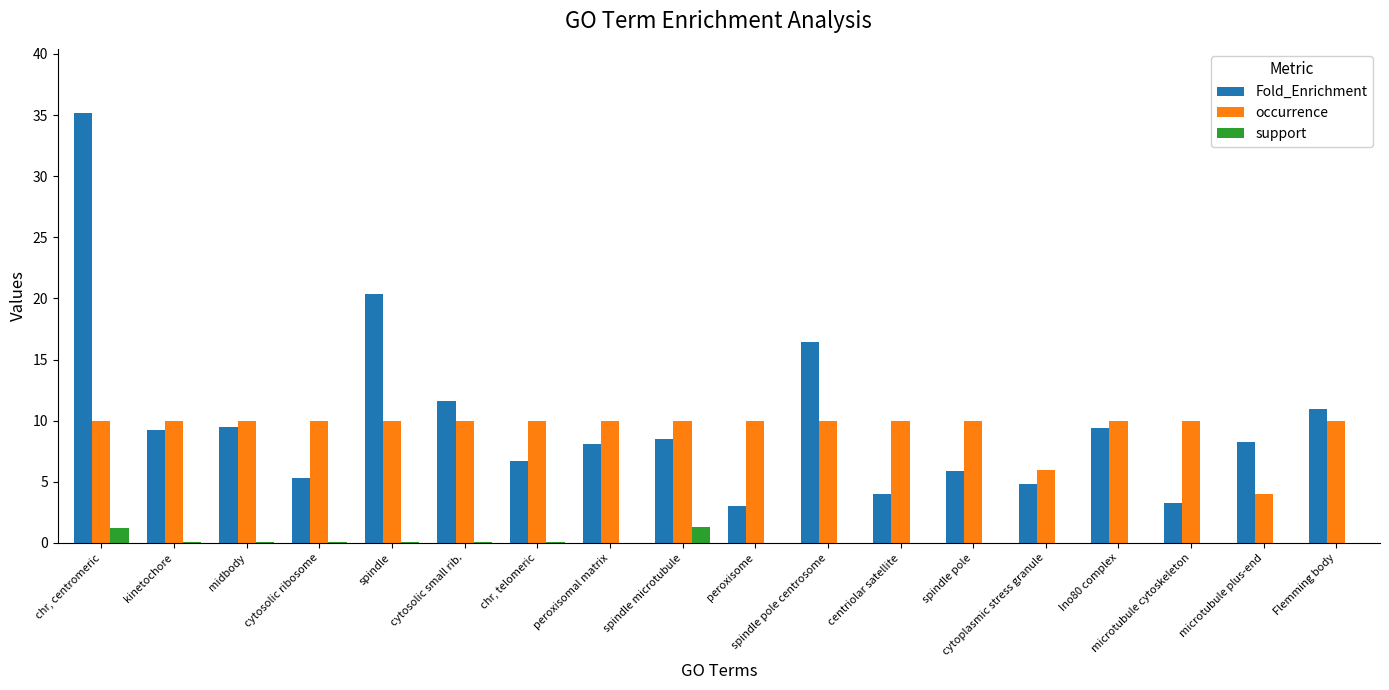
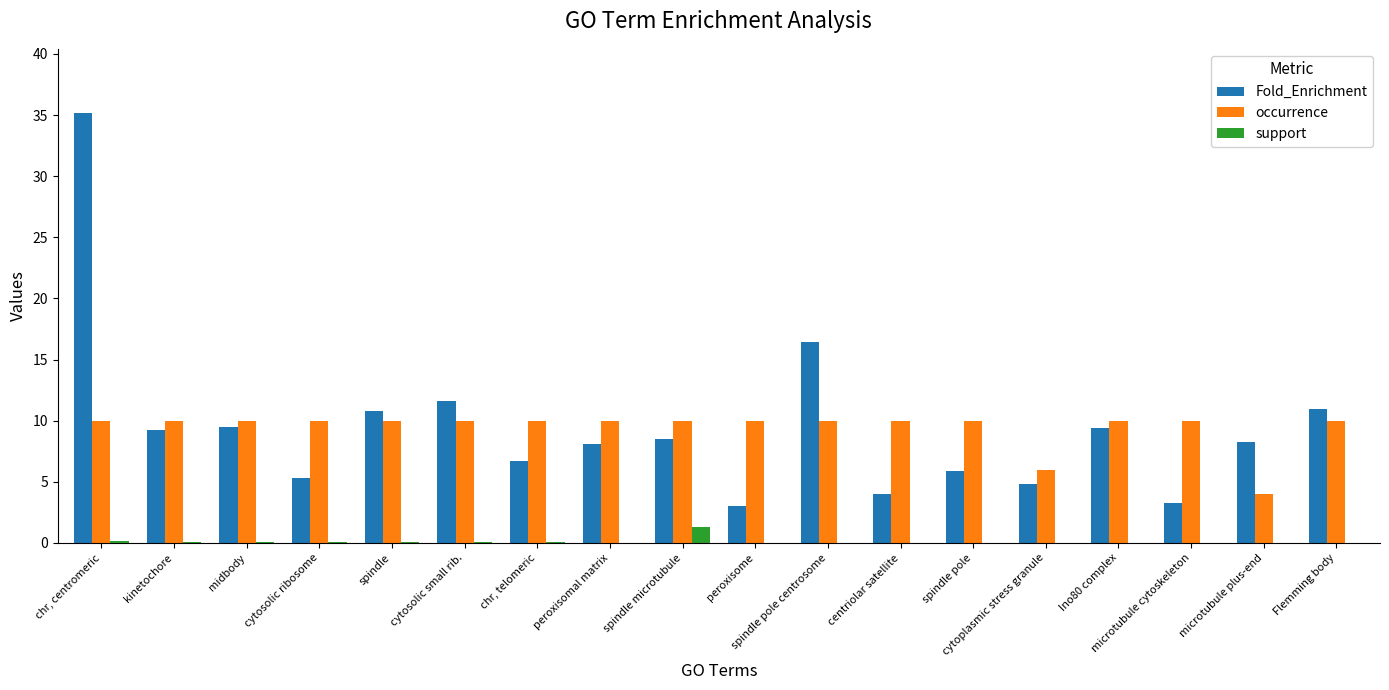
  {
    "Fold_Enrichment": {
      "chr, centromeric": 35.1,
      "kinetochore": 9.2,
      "midbody": 9.4,
      "cytosolic ribosome": 5.3,
-     "spindle": 20.4,
+     "spindle": 10.8,
      "cytosolic small rib.": 11.6,
      "chr, telomeric": 6.7,
      "peroxisomal matrix": 8.1,
      "spindle microtubule": 8.5,
      "peroxisome": 3.0,
      "spindle pole centrosome": 16.5,
      "centriolar satellite": 4.0,
      "spindle pole": 5.9,
      "cytoplasmic stress granule": 4.8,
      "Ino80 complex": 9.4,
      "microtubule cytoskeleton": 3.3,
      "microtubule plus-end": 8.2,
      "Flemming body": 11.0
    },
    "occurrence": {
      "chr, centromeric": 10.0,
      "kinetochore": 10.0,
      "midbody": 10.0,
      "cytosolic ribosome": 10.0,
      "spindle": 10.0,
      "cytosolic small rib.": 10.0,
      "chr, telomeric": 10.0,
      "peroxisomal matrix": 10.0,
      "spindle microtubule": 10.0,
      "peroxisome": 10.0,
      "spindle pole centrosome": 10.0,
      "centriolar satellite": 10.0,
      "spindle pole": 10.0,
      "cytoplasmic stress granule": 6.0,
      "Ino80 complex": 10.0,
      "microtubule cytoskeleton": 10.0,
      "microtubule plus-end": 4.0,
      "Flemming body": 10.0
    },
    "support": {
-     "chr, centromeric": 1.2,
+     "chr, centromeric": 0.1,
      "spindle microtubule": 1.3
    }
  }
